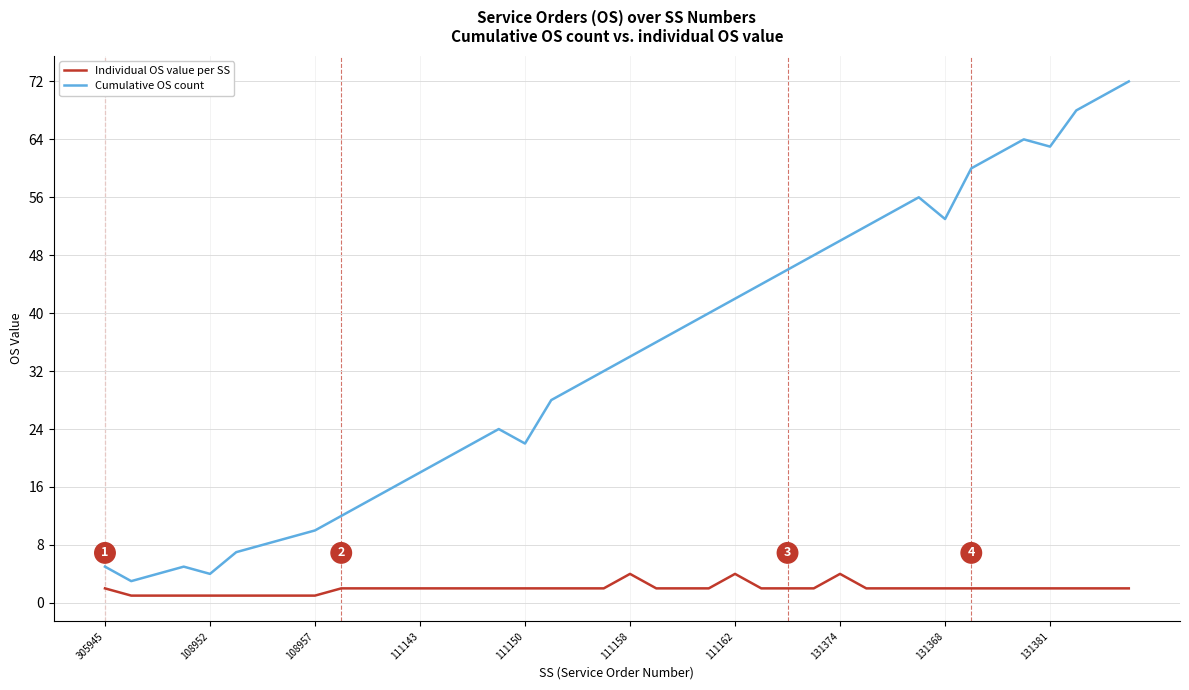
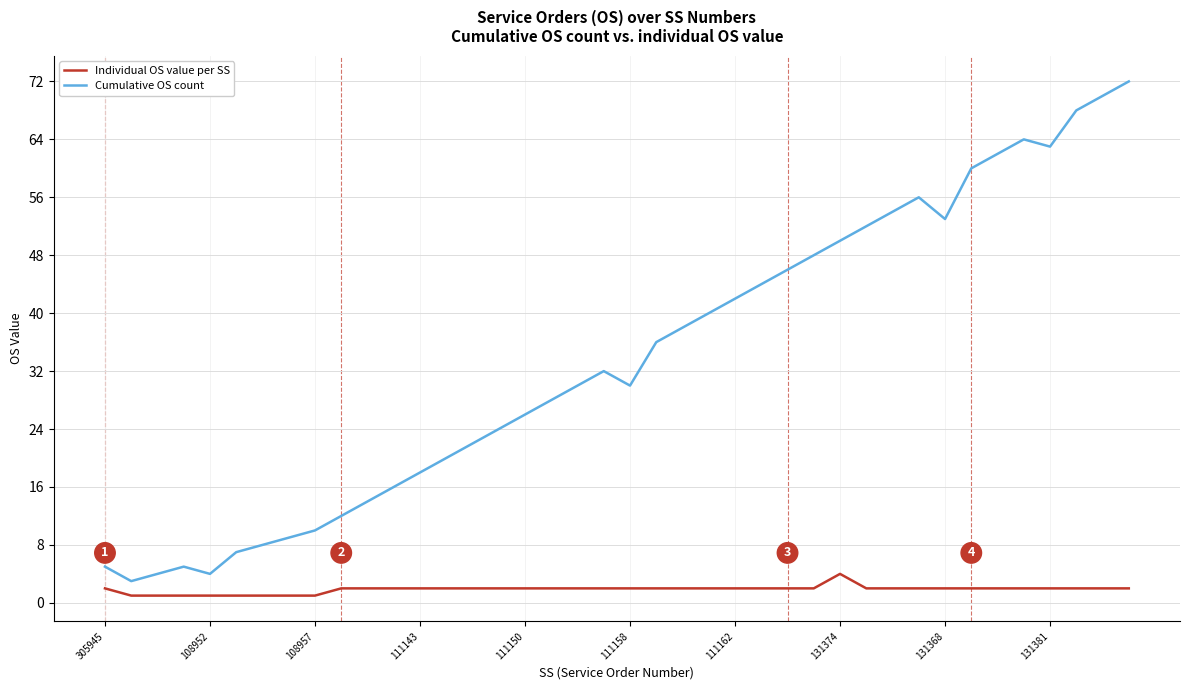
  {
    "Individual OS value per SS": {
      "305945": 2,
      "108952": 1,
      "108957": 1,
      "111143": 2,
      "111150": 2,
-     "111158": 4,
-     "111162": 4,
+     "111158": 2,
+     "111162": 2,
      "131374": 4,
      "131368": 2,
      "131381": 2
    },
    "Cumulative OS count": {
      "108952": 4,
      "108957": 10,
      "111143": 18,
-     "111150": 22,
-     "111158": 34,
+     "111150": 26,
+     "111158": 30,
      "111162": 42,
      "131374": 50,
      "131368": 53,
      "131381": 63
    }
  }
